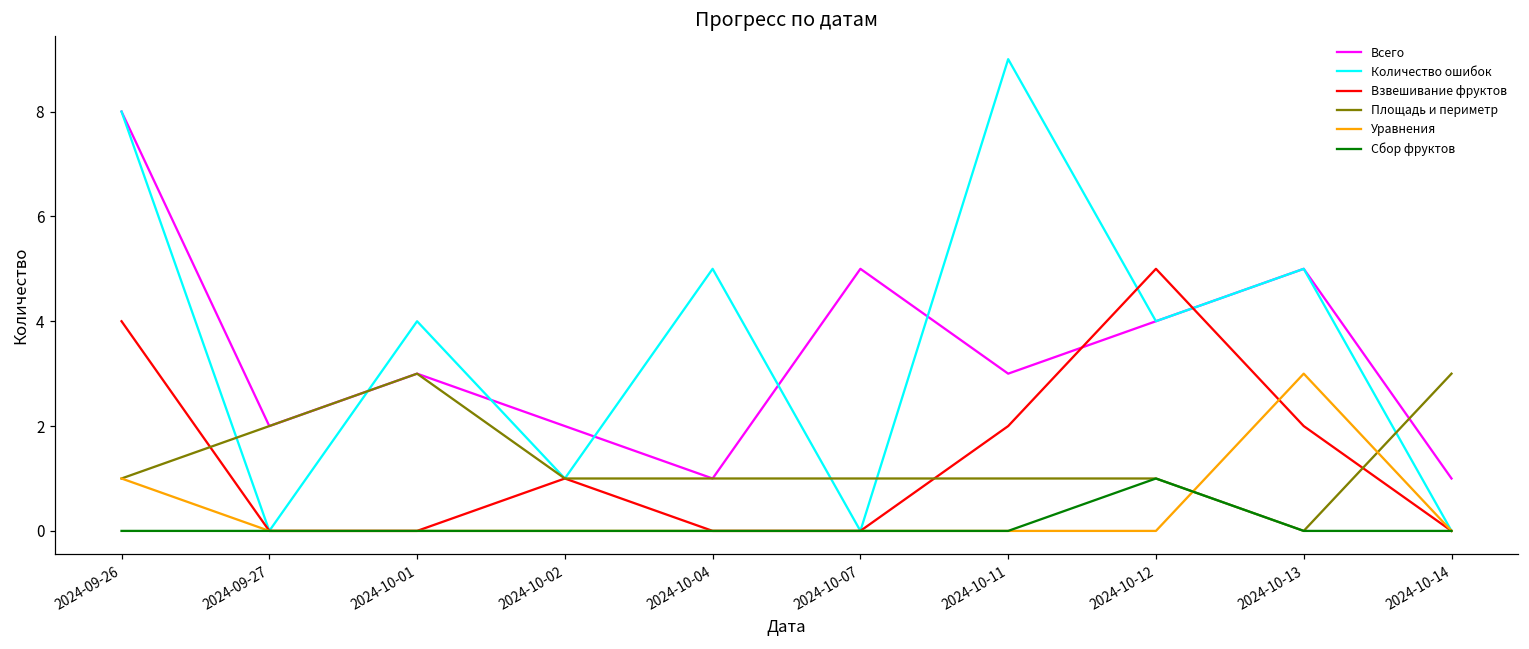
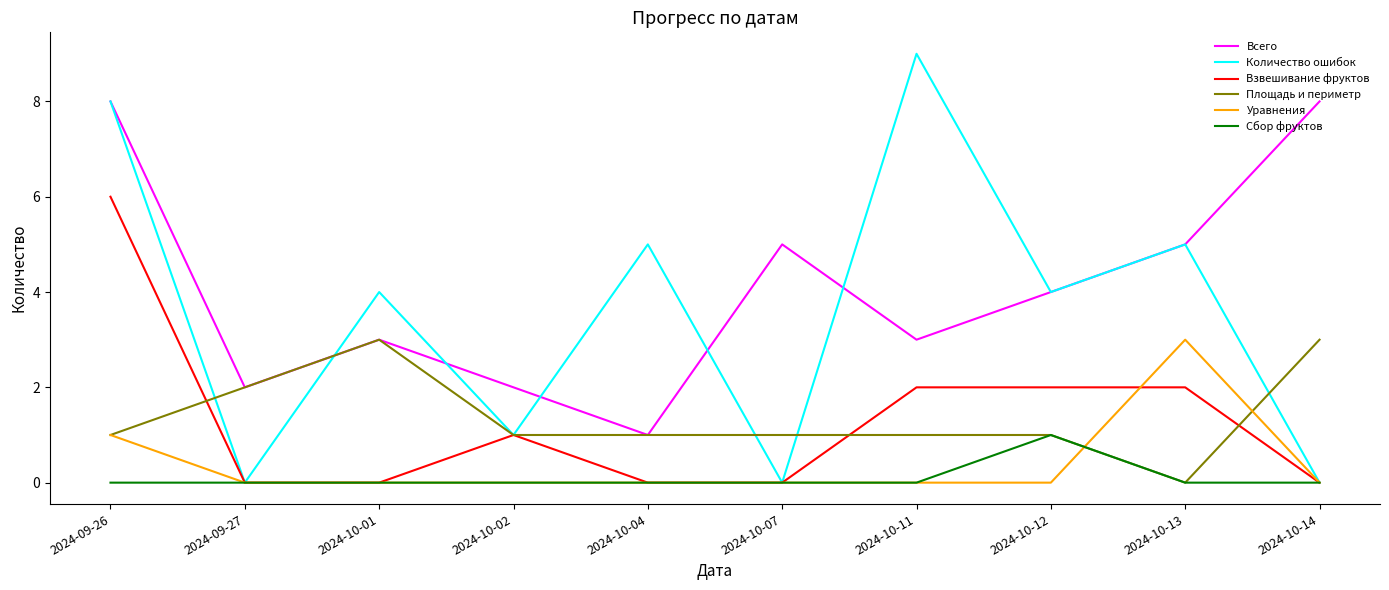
  {
    "Всего": {
      "2024-10-02": 2,
      "2024-10-07": 5,
      "2024-10-11": 3,
-     "2024-10-14": 1
+     "2024-10-14": 8
    },
    "Количество ошибок": {
      "2024-10-01": 4,
      "2024-10-04": 5,
      "2024-10-11": 9
    },
    "Взвешивание фруктов": {
-     "2024-09-26": 4,
+     "2024-09-26": 6,
      "2024-10-11": 2,
-     "2024-10-12": 5,
+     "2024-10-12": 2,
      "2024-10-13": 2
    },
    "Площадь и периметр": {
      "2024-10-07": 1,
      "2024-10-11": 1,
      "2024-10-14": 3
    },
    "Уравнения": {
      "2024-10-12": 0,
      "2024-10-13": 3
    },
    "Сбор фруктов": {
      "2024-09-26": 0
    }
  }
